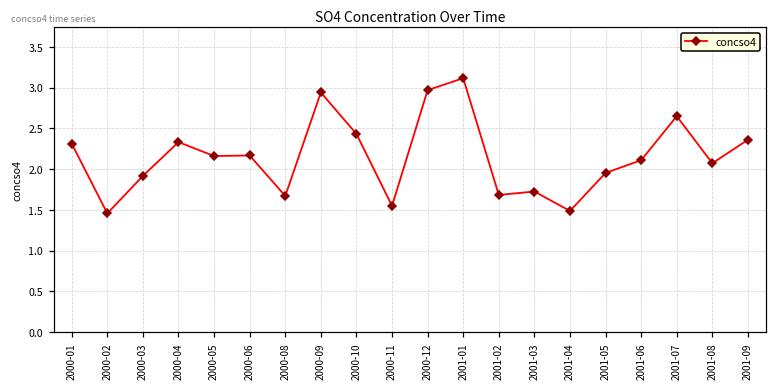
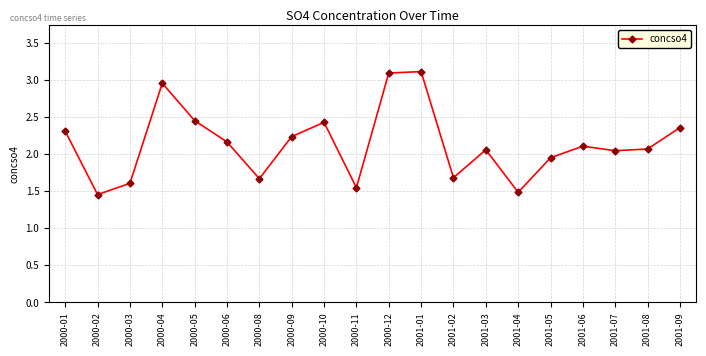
  {
    "2000-01": 2.3,
    "2000-02": 1.5,
-   "2000-03": 1.9,
-   "2000-04": 2.3,
-   "2000-05": 2.2,
+   "2000-03": 1.6,
+   "2000-04": 3.0,
+   "2000-05": 2.5,
    "2000-06": 2.2,
    "2000-08": 1.7,
-   "2000-09": 2.9,
+   "2000-09": 2.2,
    "2000-10": 2.4,
    "2000-11": 1.5,
-   "2000-12": 3.0,
+   "2000-12": 3.1,
    "2001-01": 3.1,
    "2001-02": 1.7,
-   "2001-03": 1.7,
+   "2001-03": 2.1,
    "2001-04": 1.5,
    "2001-05": 2.0,
    "2001-06": 2.1,
-   "2001-07": 2.7,
+   "2001-07": 2.0,
    "2001-08": 2.1,
    "2001-09": 2.4
  }
